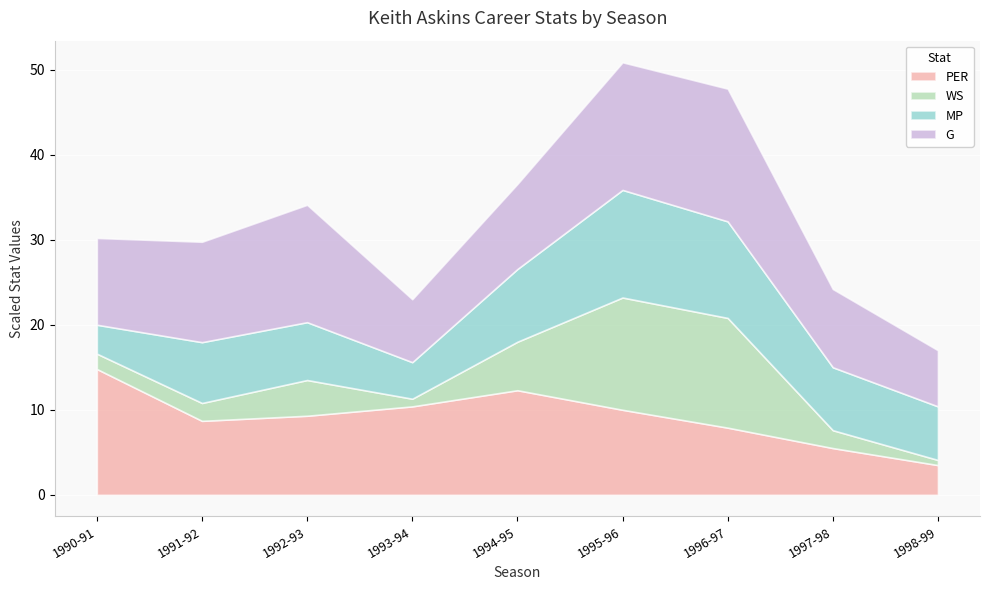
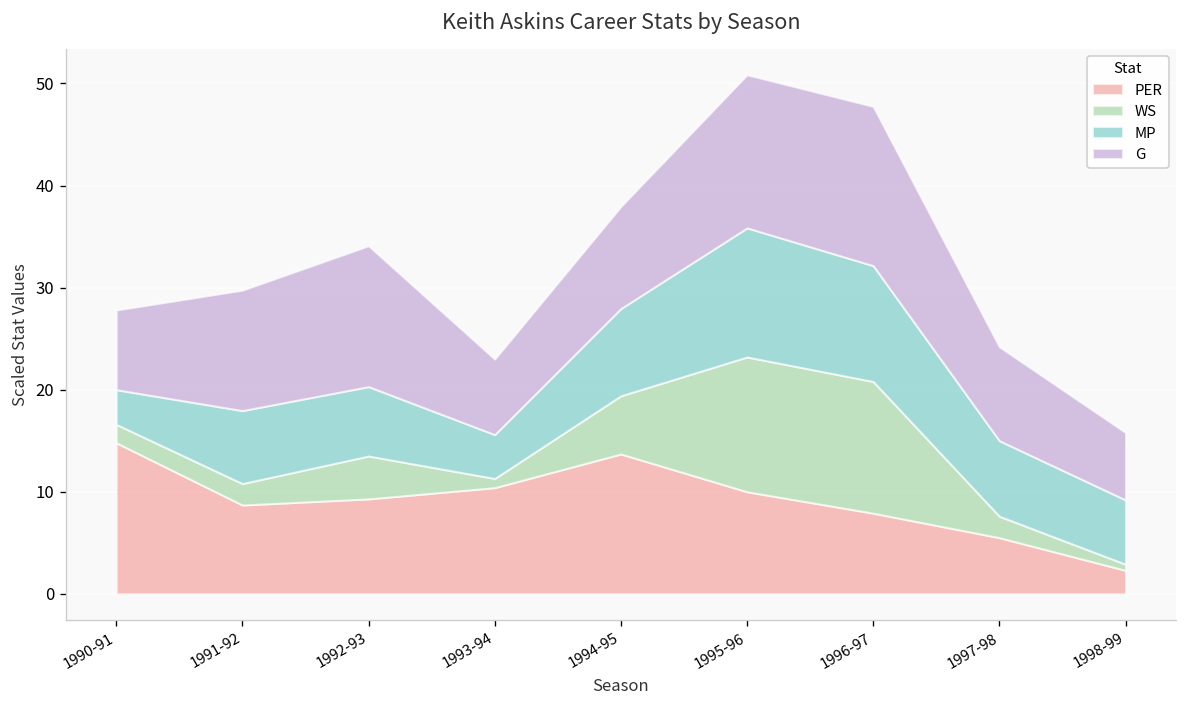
  {
    "PER": {
      "1990-91": 15,
      "1991-92": 9,
      "1992-93": 9,
      "1993-94": 10,
-     "1994-95": 12,
+     "1994-95": 14,
      "1995-96": 10,
      "1996-97": 8,
      "1997-98": 6,
-     "1998-99": 4
+     "1998-99": 2
    },
    "G": {
-     "1990-91": 10,
+     "1990-91": 8,
      "1991-92": 12,
      "1992-93": 14,
      "1993-94": 7,
      "1994-95": 10,
      "1995-96": 15,
      "1996-97": 16,
      "1997-98": 9,
      "1998-99": 7
    }
  }
